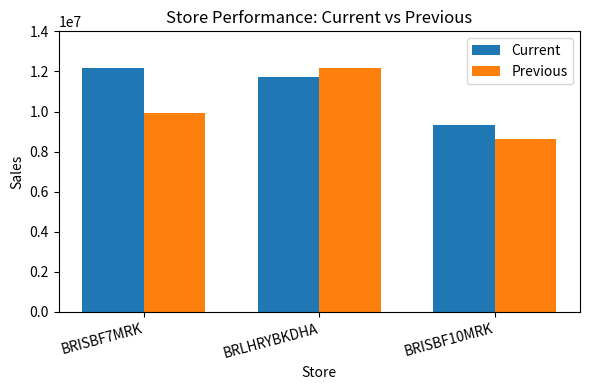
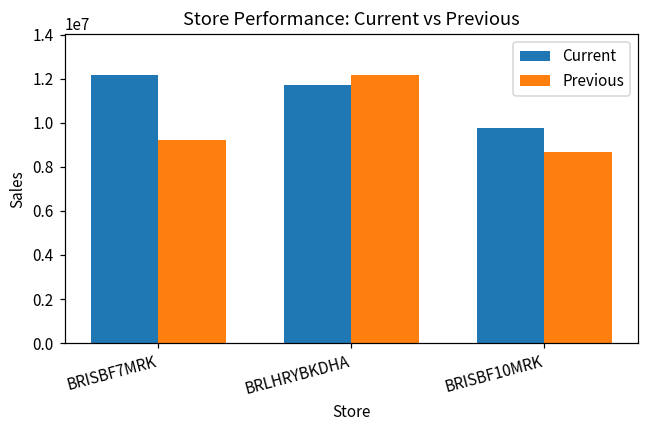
  {
    "Current": {
      "BRISBF7MRK": 12200000,
      "BRLHRYBKDHA": 11700000,
-     "BRISBF10MRK": 9300000
+     "BRISBF10MRK": 9800000
    },
    "Previous": {
-     "BRISBF7MRK": 9900000,
+     "BRISBF7MRK": 9200000,
      "BRLHRYBKDHA": 12200000,
      "BRISBF10MRK": 8700000
    }
  }
